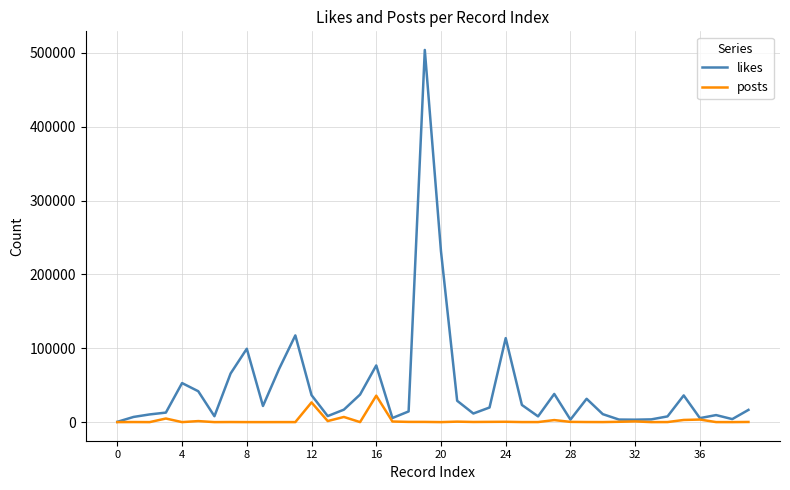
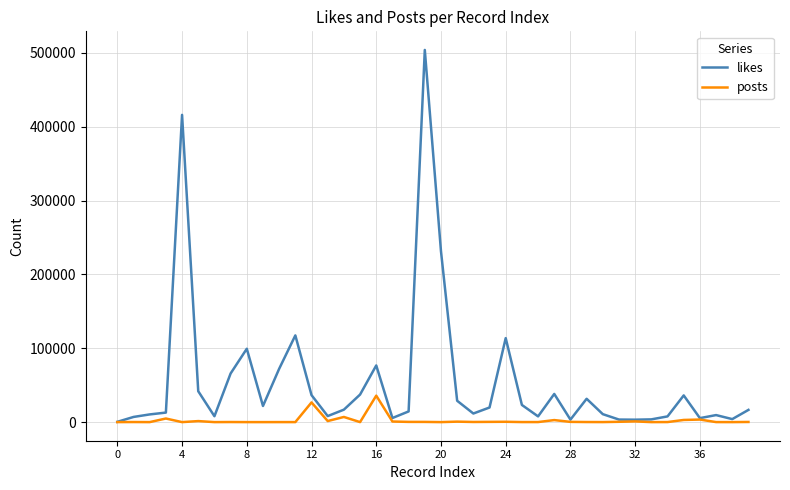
  {
    "likes": {
-     "4": 50000,
+     "4": 420000,
      "8": 100000,
      "12": 40000,
      "16": 80000,
      "20": 230000,
      "24": 110000
    },
    "posts": {
      "4": 0,
      "8": 0,
      "12": 30000,
      "16": 40000,
      "20": 0,
      "24": 0
    }
  }
